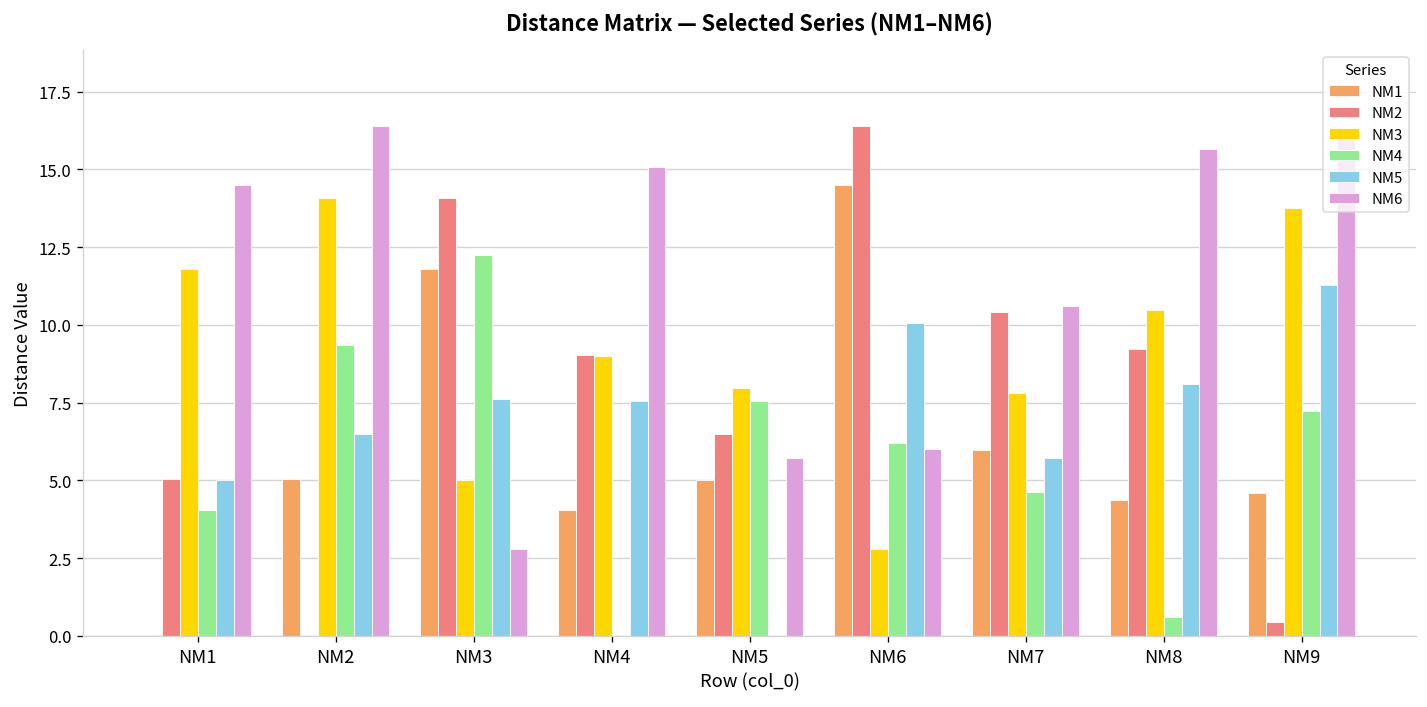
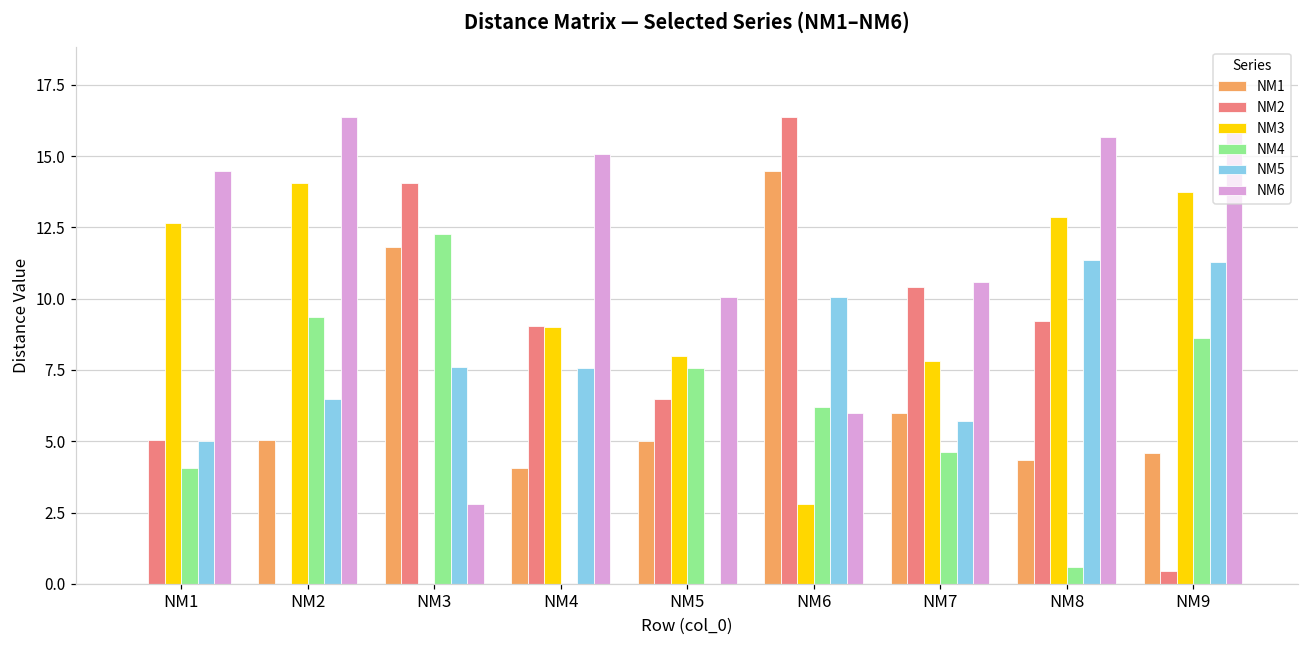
  {
    "NM3": {
-     "NM1": 11.8,
+     "NM1": 12.6,
      "NM2": 14.1,
-     "NM3": 5,
+     "NM3": 0,
      "NM4": 9.0,
      "NM5": 8.0,
      "NM6": 2.8,
      "NM7": 7.8,
-     "NM8": 10.5,
+     "NM8": 12.9,
      "NM9": 13.7
    },
    "NM4": {
      "NM1": 4.1,
      "NM2": 9.3,
      "NM3": 12.3,
      "NM4": 0.0,
      "NM5": 7.6,
      "NM6": 6.2,
      "NM7": 4.6,
      "NM8": 0.6,
-     "NM9": 7.2
+     "NM9": 8.6
    },
    "NM5": {
      "NM1": 5.0,
      "NM2": 6.5,
      "NM3": 7.6,
      "NM4": 7.6,
      "NM5": 0.0,
      "NM6": 10.1,
      "NM7": 5.7,
-     "NM8": 8.1,
+     "NM8": 11.4,
      "NM9": 11.3
    },
    "NM6": {
      "NM1": 14.5,
      "NM2": 16.4,
      "NM3": 2.8,
      "NM4": 15.1,
-     "NM5": 5.7,
+     "NM5": 10.1,
      "NM6": 6.0,
      "NM7": 10.6,
      "NM8": 15.7
    }
  }
